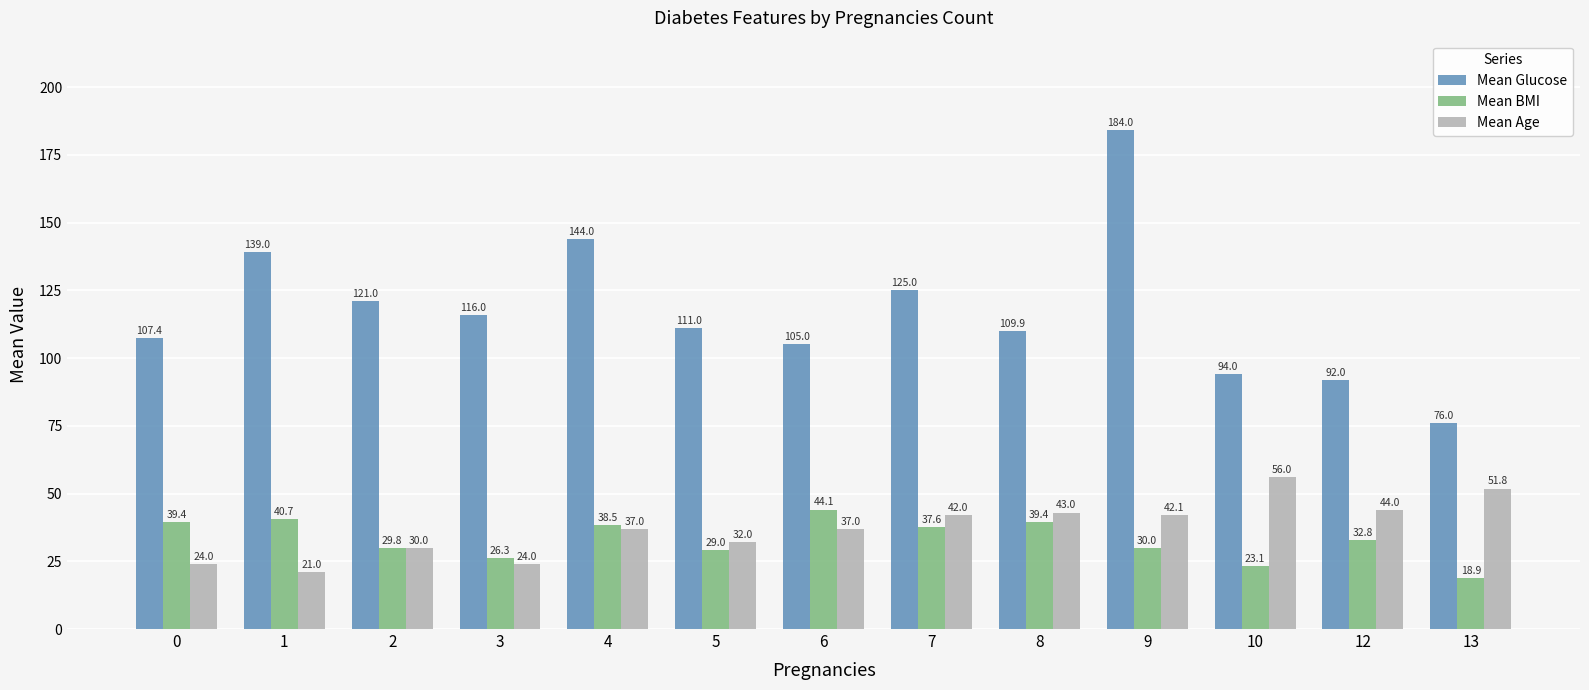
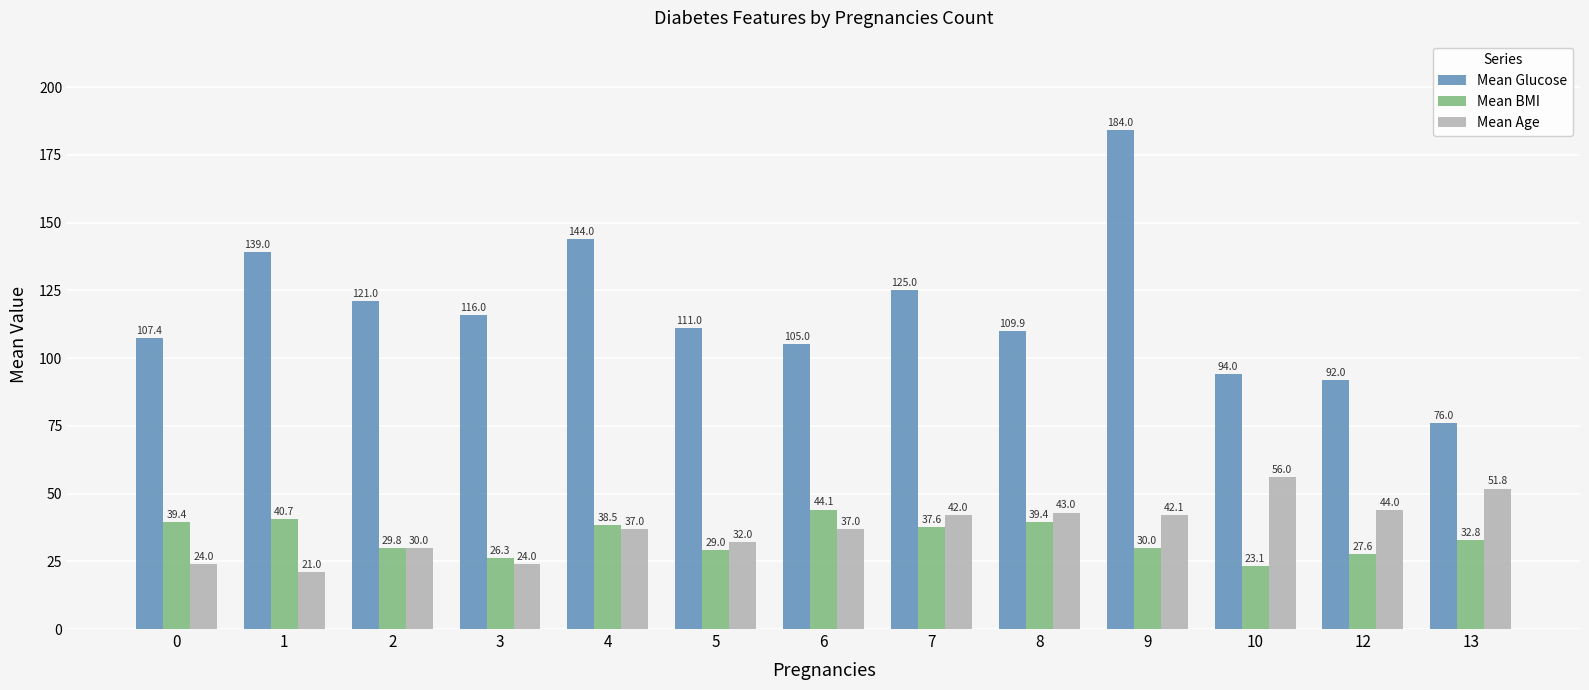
  {
    "Mean Glucose": {
      "0": 107.4,
      "1": 139.0,
      "2": 121.0,
      "3": 116.0,
      "4": 144.0,
      "5": 111.0,
      "6": 105.0,
      "7": 125.0,
      "8": 109.9,
      "9": 184.0,
      "10": 94.0,
      "12": 92.0,
      "13": 76.0
    },
    "Mean BMI": {
      "0": 39.4,
      "1": 40.7,
      "2": 29.8,
      "3": 26.3,
      "4": 38.5,
      "5": 29.0,
      "6": 44.1,
      "7": 37.6,
      "8": 39.4,
      "9": 30.0,
      "10": 23.1,
-     "12": 32.8,
-     "13": 18.9
+     "12": 27.6,
+     "13": 32.8
    },
    "Mean Age": {
      "0": 24.0,
      "1": 21.0,
      "2": 30.0,
      "3": 24.0,
      "4": 37.0,
      "5": 32.0,
      "6": 37.0,
      "7": 42.0,
      "8": 43.0,
      "9": 42.1,
      "10": 56.0,
      "12": 44.0,
      "13": 51.8
    }
  }
